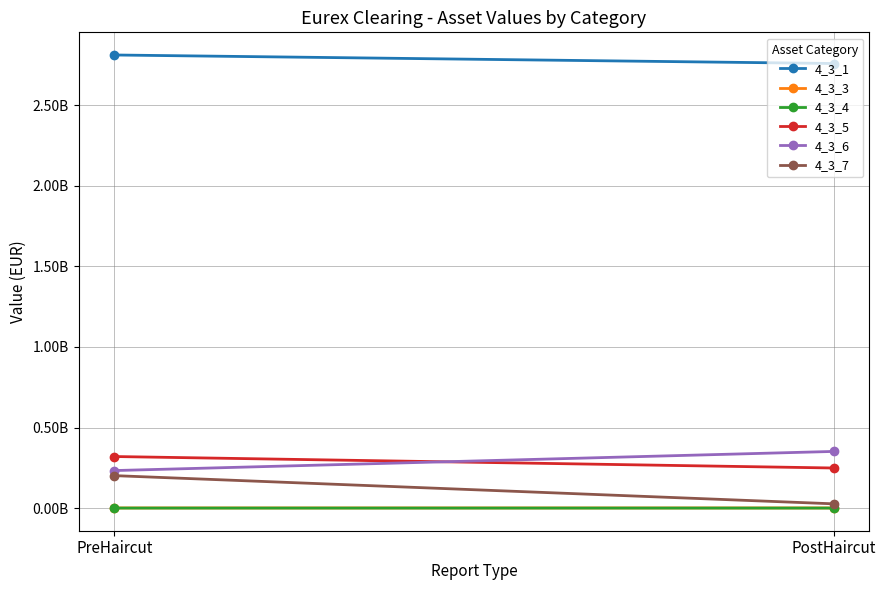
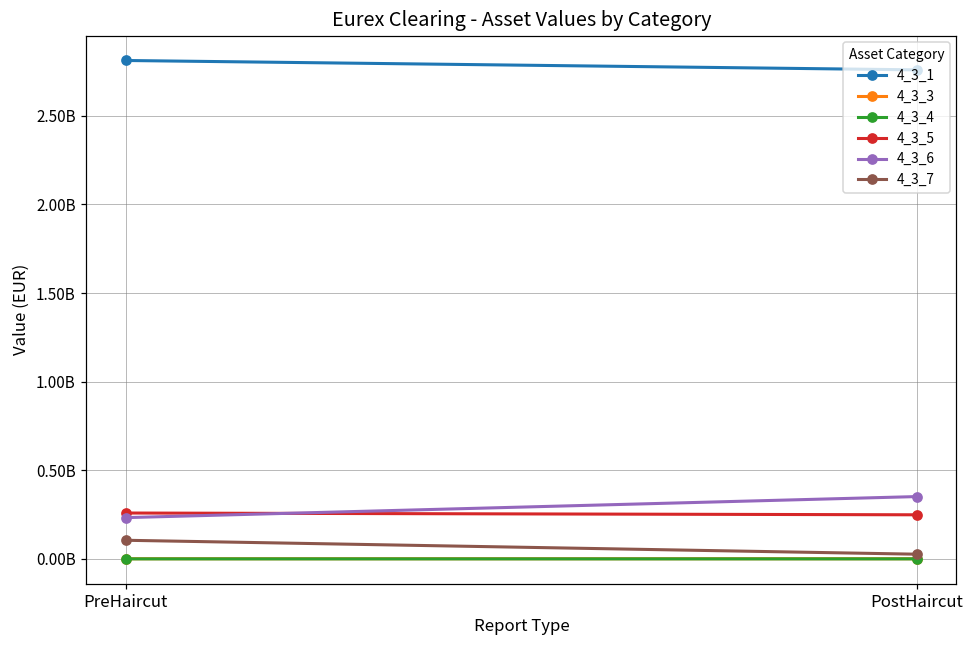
  {
    "4_3_1": {
      "PreHaircut": 2810000000
    },
    "4_3_4": {
      "PreHaircut": 0,
      "PostHaircut": 0
    },
    "4_3_5": {
-     "PreHaircut": 320000000,
+     "PreHaircut": 260000000,
      "PostHaircut": 250000000
    },
    "4_3_6": {
      "PreHaircut": 230000000,
      "PostHaircut": 350000000
    },
    "4_3_7": {
-     "PreHaircut": 200000000,
+     "PreHaircut": 110000000,
      "PostHaircut": 30000000
    }
  }
